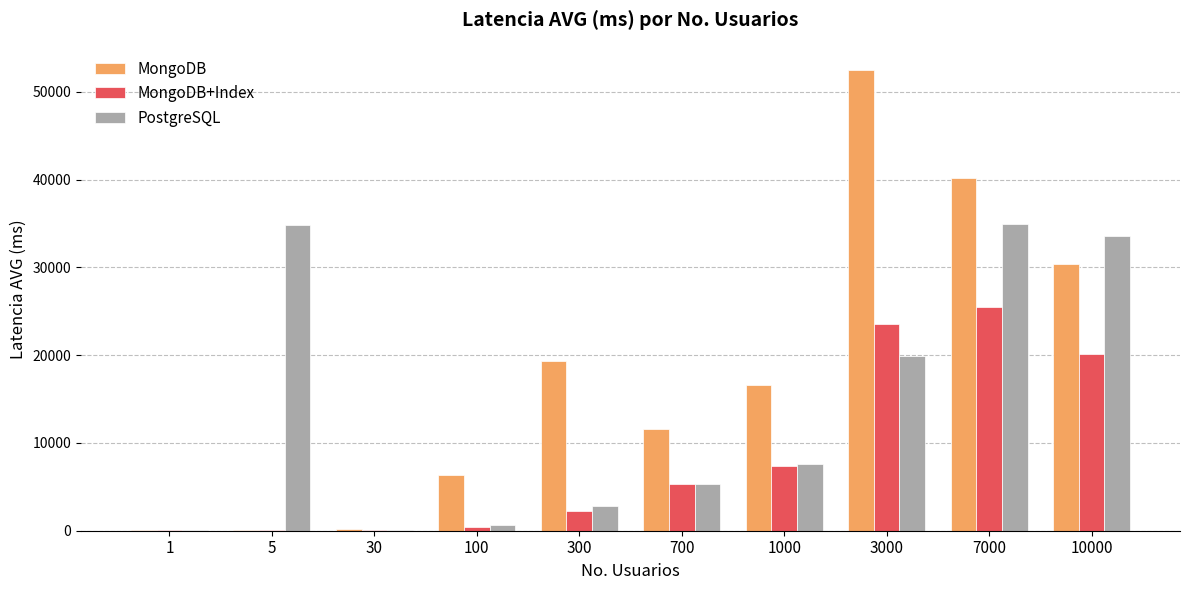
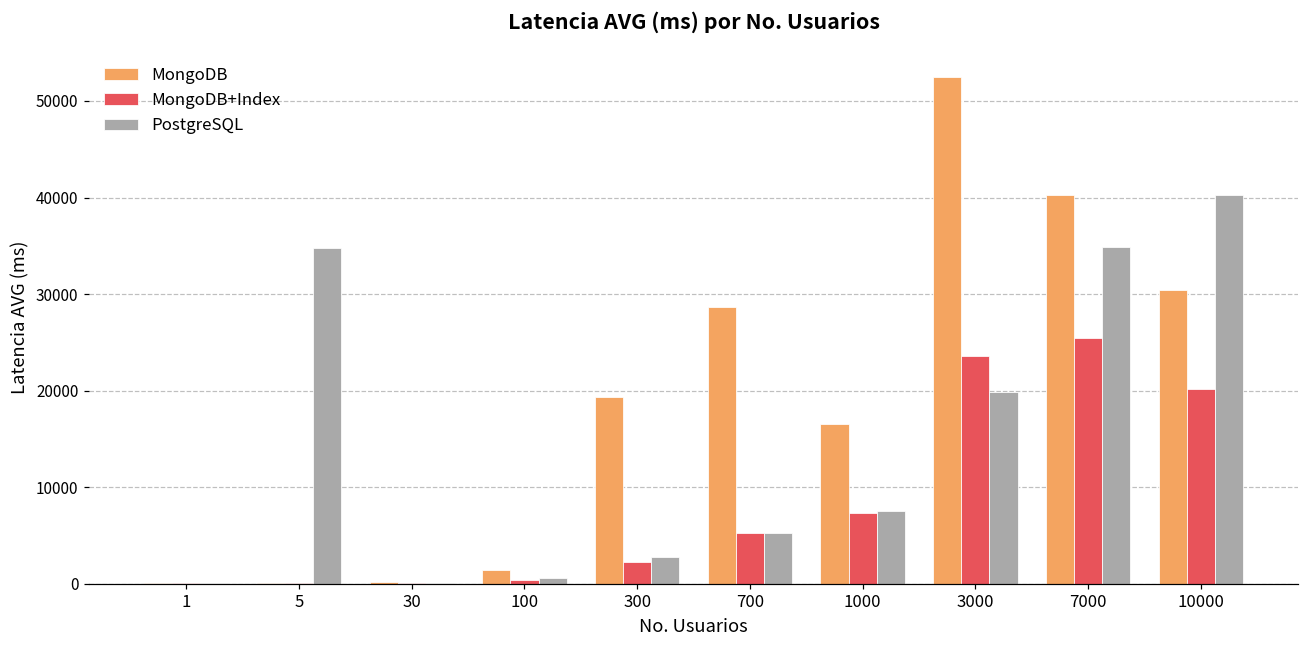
  {
    "MongoDB": {
-     "100": 6000,
+     "100": 1000,
      "300": 19000,
-     "700": 12000,
+     "700": 29000,
      "1000": 17000,
      "3000": 53000,
      "7000": 40000,
      "10000": 30000
    },
    "MongoDB+Index": {
      "100": 0,
      "300": 2000,
      "700": 5000,
      "1000": 7000,
      "3000": 24000,
      "7000": 25000,
      "10000": 20000
    },
    "PostgreSQL": {
      "5": 35000,
      "100": 1000,
      "300": 3000,
      "700": 5000,
      "1000": 8000,
      "3000": 20000,
      "7000": 35000,
-     "10000": 34000
+     "10000": 40000
    }
  }
